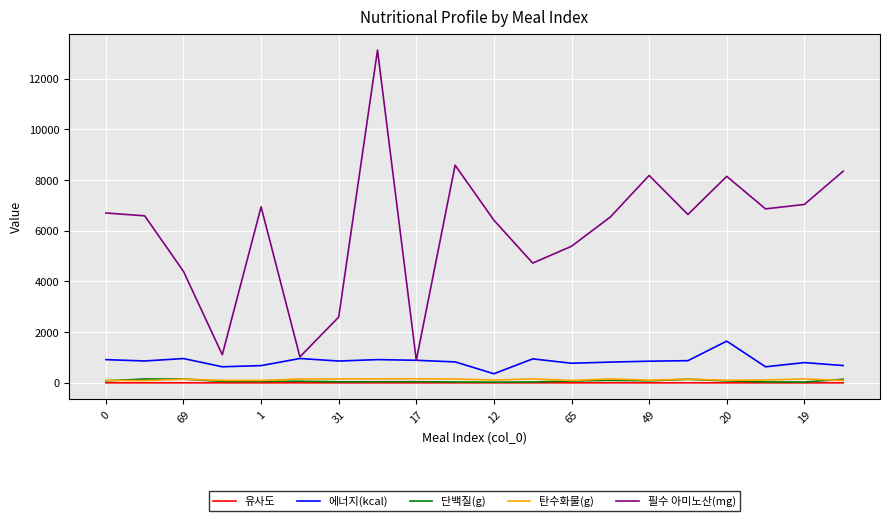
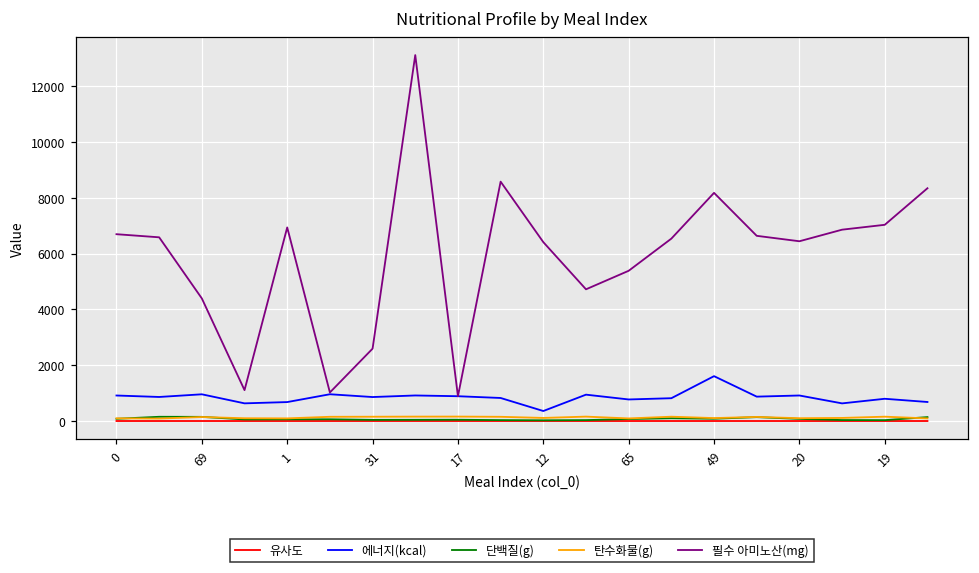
  {
    "유사도": {
      "69": 0
    },
    "에너지(kcal)": {
      "0": 900,
      "69": 1000,
      "31": 900,
      "12": 400,
      "65": 800,
-     "49": 900,
-     "20": 1600
+     "49": 1600,
+     "20": 900
    },
    "탄수화물(g)": {
      "31": 200
    },
    "필수 아미노산(mg)": {
      "0": 6700,
      "69": 4400,
      "31": 2600,
      "12": 6400,
      "65": 5400,
      "49": 8200,
-     "20": 8100
+     "20": 6400
    }
  }
